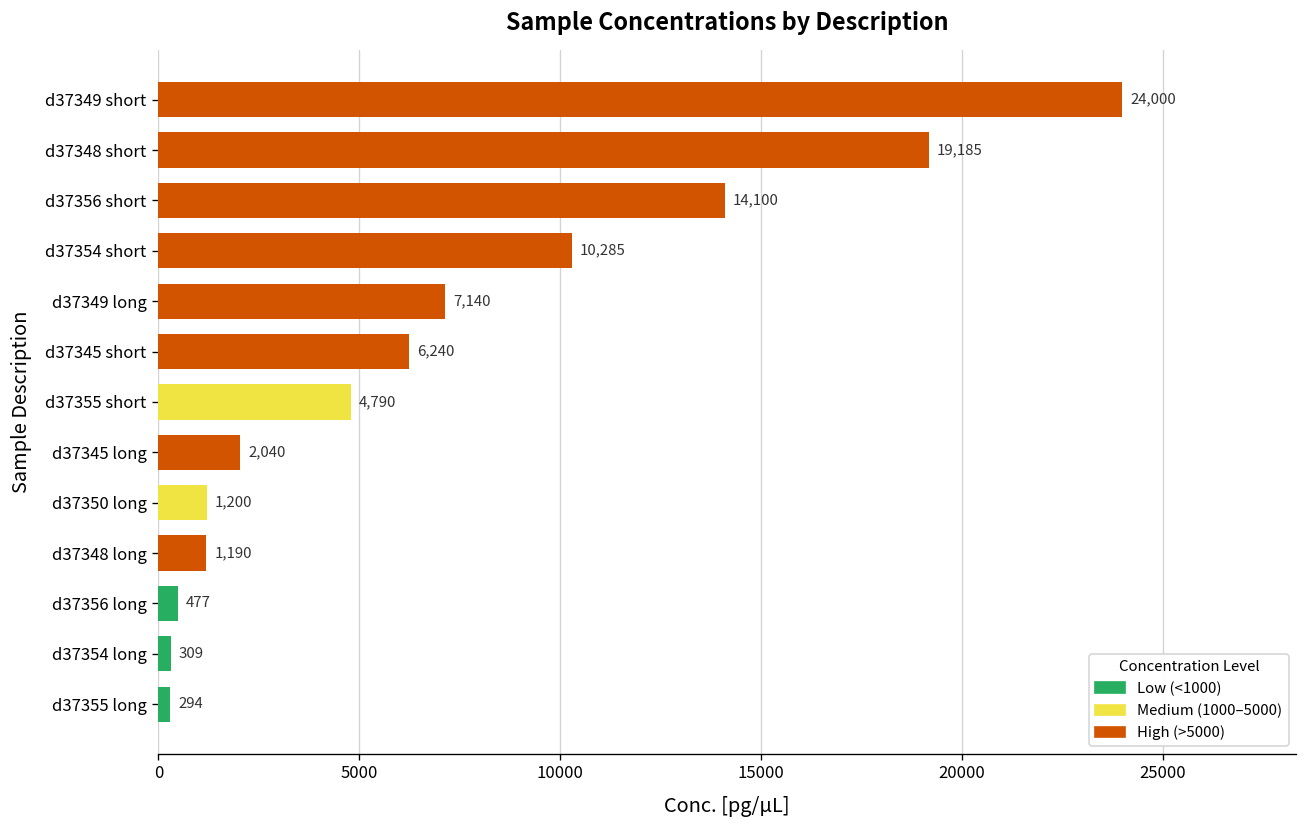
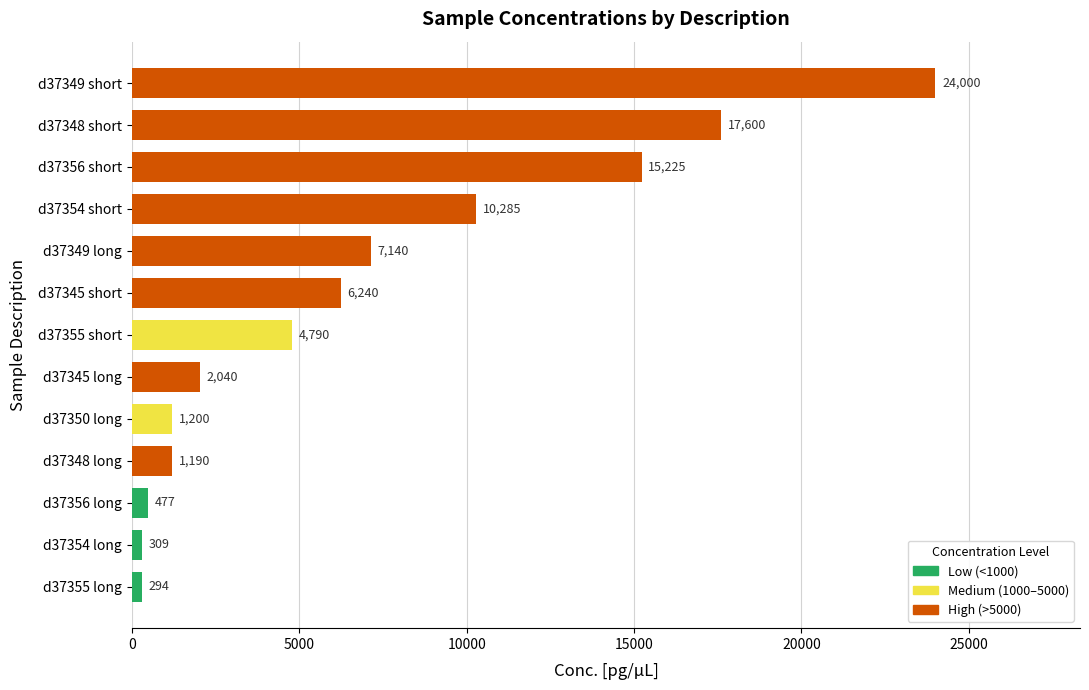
  {
    "d37349 short": "24,000",
-   "d37348 short": "19,185",
-   "d37356 short": "14,100",
+   "d37348 short": "17,600",
+   "d37356 short": "15,225",
    "d37354 short": "10,285",
    "d37349 long": "7,140",
    "d37345 short": "6,240",
    "d37355 short": "4,790",
    "d37345 long": "2,040",
    "d37350 long": "1,200",
    "d37348 long": "1,190",
    "d37356 long": "477",
    "d37354 long": "309",
    "d37355 long": "294"
  }
